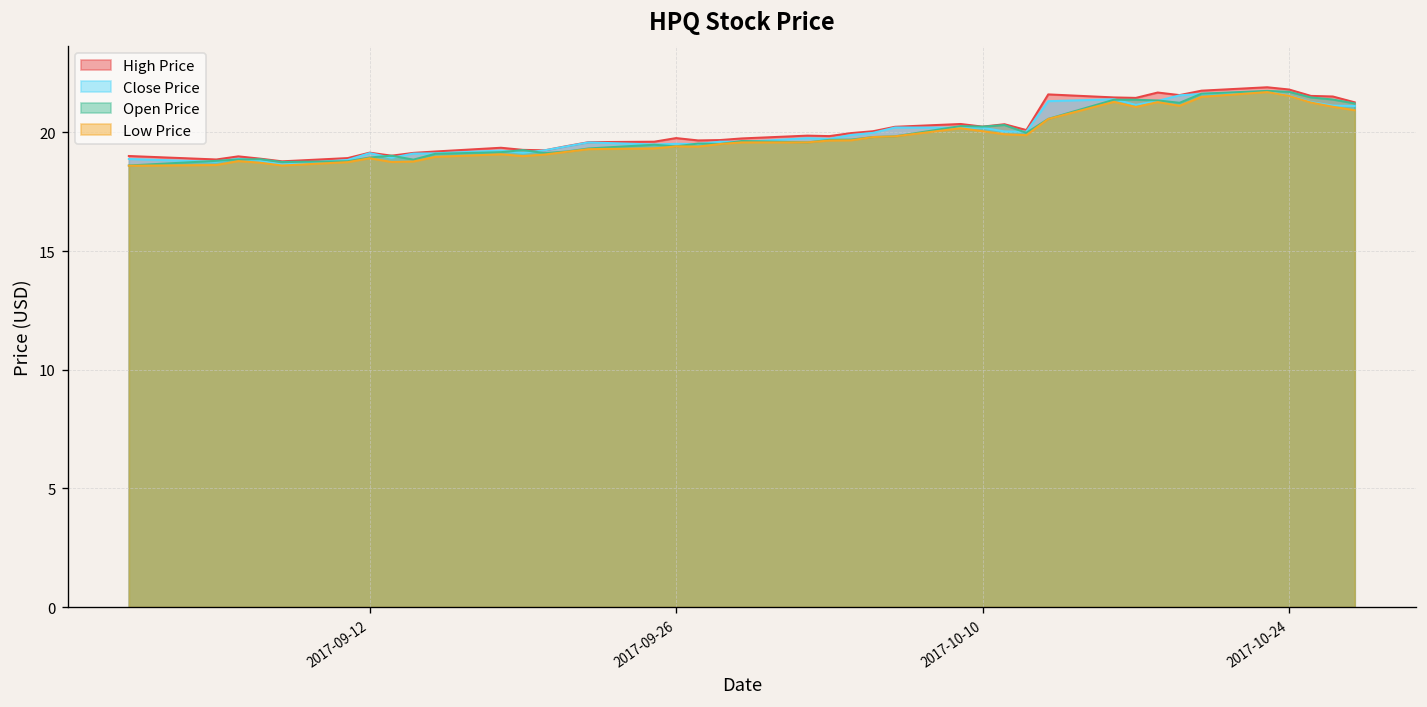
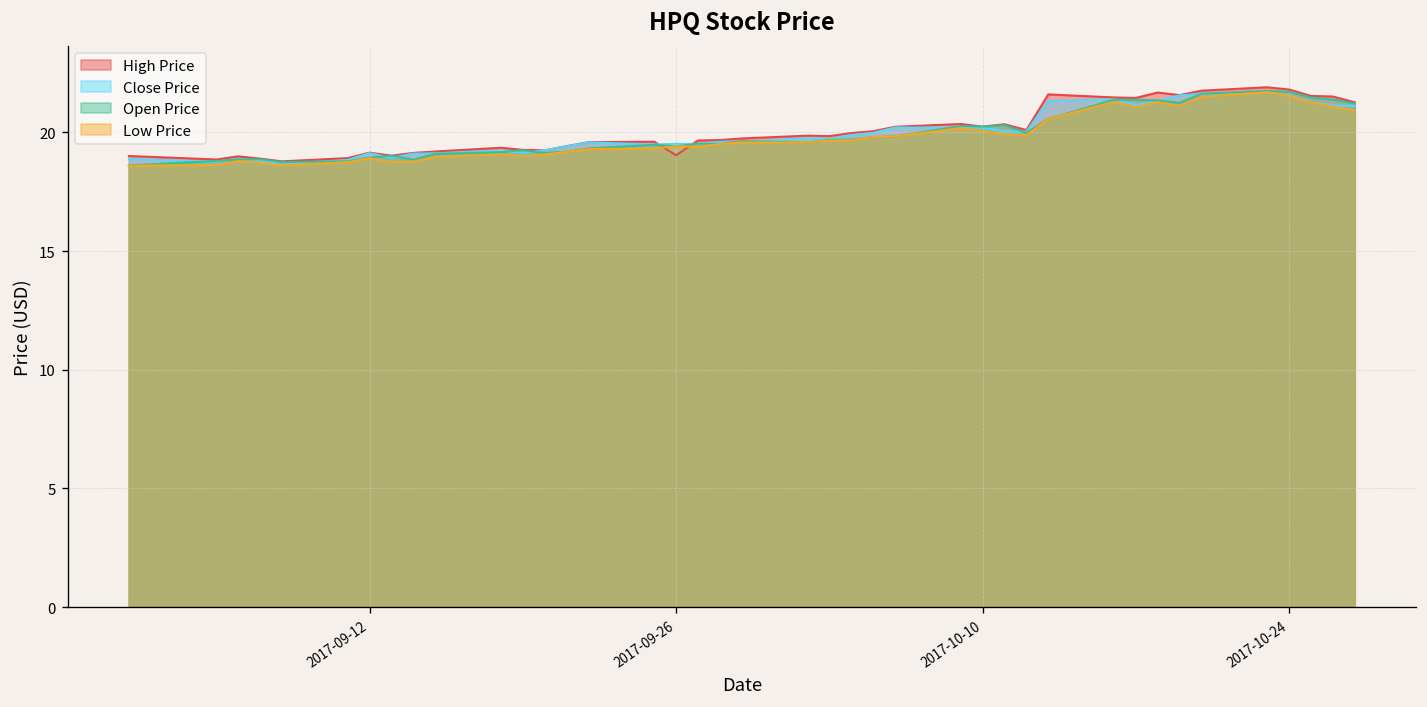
  {
    "High Price": {
-     "2017-09-26": 19.8
+     "2017-09-26": 19.0
    },
    "Low Price": {
      "2017-10-10": 20.1
    }
  }
